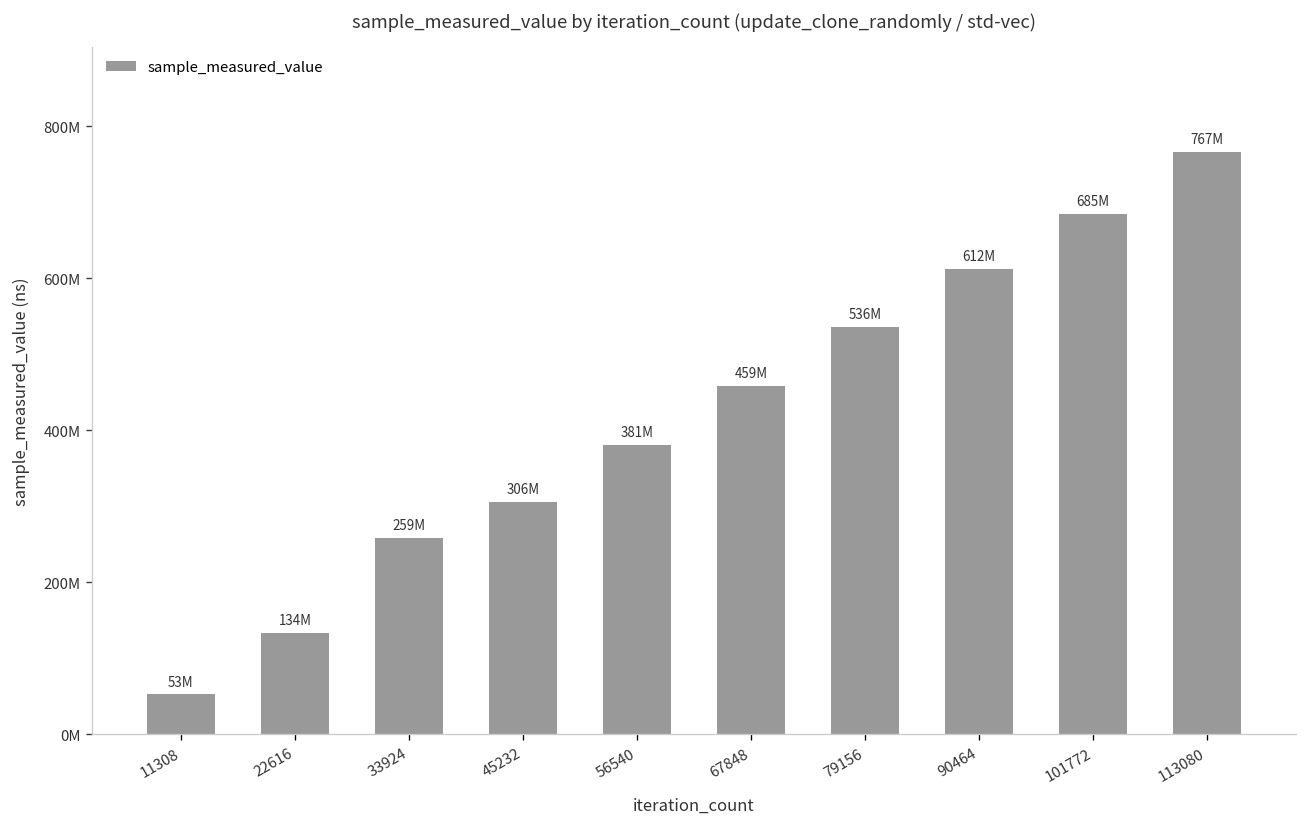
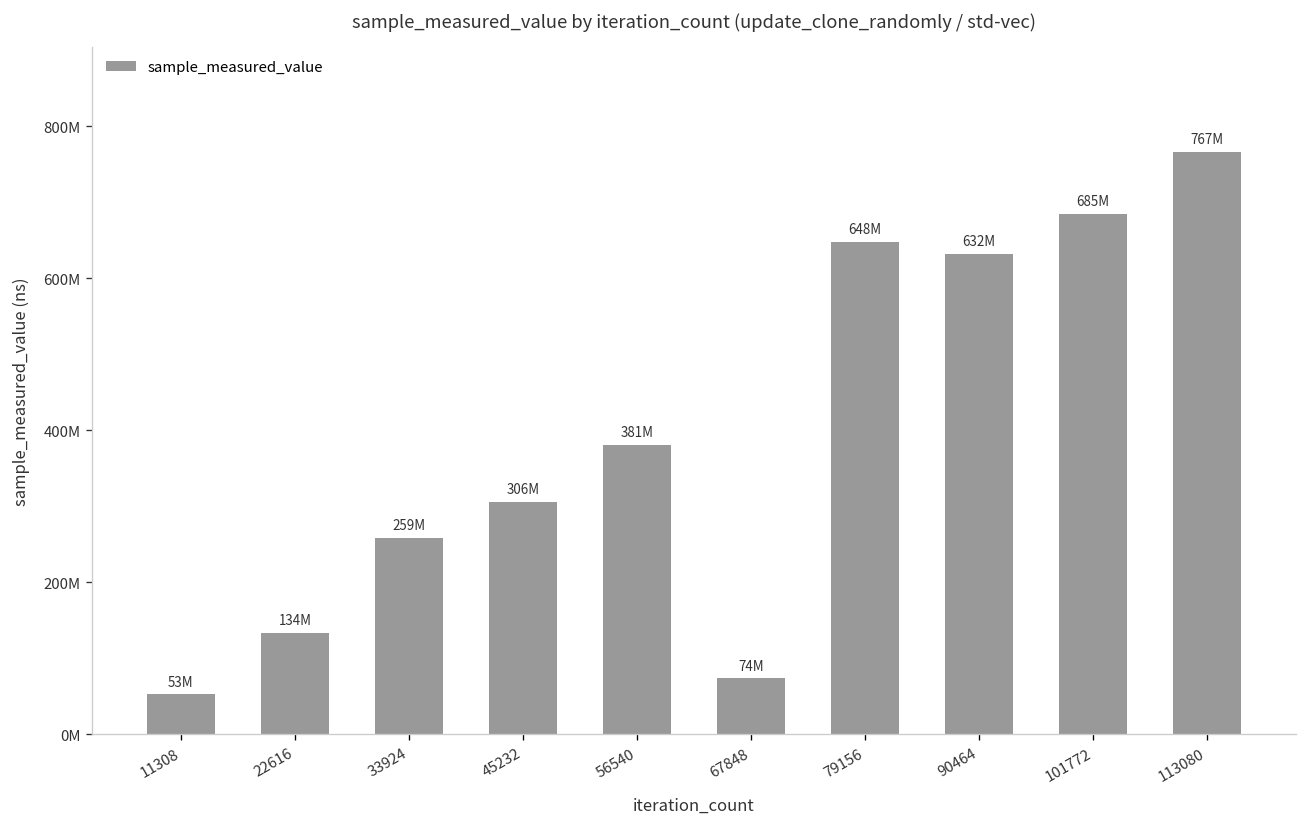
  {
    "11308": "53M",
    "22616": "134M",
    "33924": "259M",
    "45232": "306M",
    "56540": "381M",
-   "67848": "459M",
-   "79156": "536M",
-   "90464": "612M",
+   "67848": "74M",
+   "79156": "648M",
+   "90464": "632M",
    "101772": "685M",
    "113080": "767M"
  }
